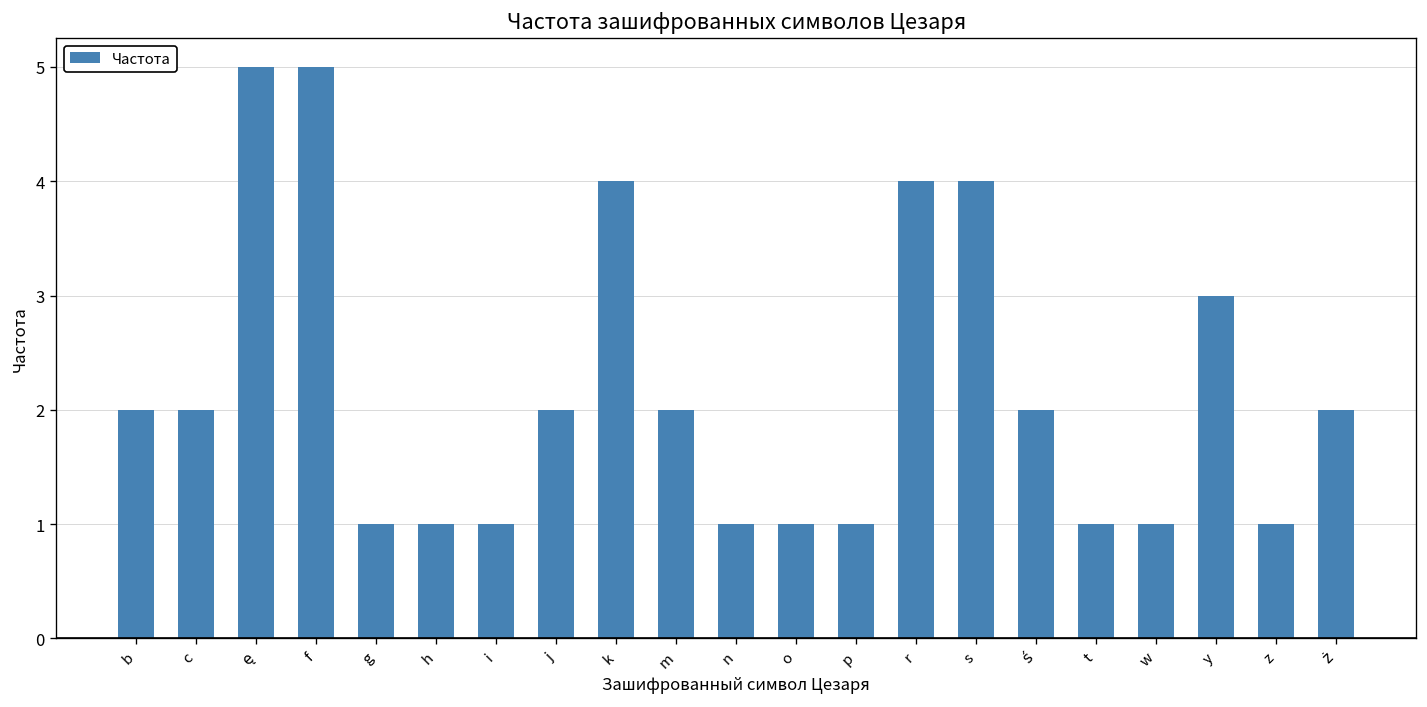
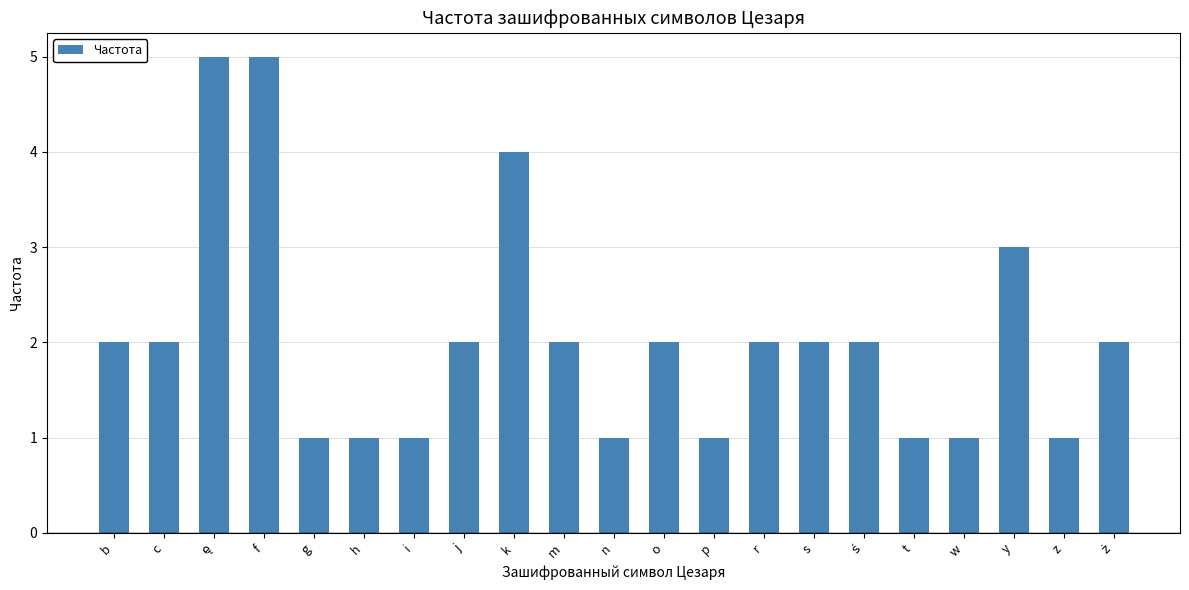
  {
    "b": 2,
    "c": 2,
    "ę": 5,
    "f": 5,
    "g": 1,
    "h": 1,
    "i": 1,
    "j": 2,
    "k": 4,
    "m": 2,
    "n": 1,
-   "o": 1,
+   "o": 2,
    "p": 1,
-   "r": 4,
-   "s": 4,
+   "r": 2,
+   "s": 2,
    "ś": 2,
    "t": 1,
    "w": 1,
    "y": 3,
    "z": 1,
    "ż": 2
  }
